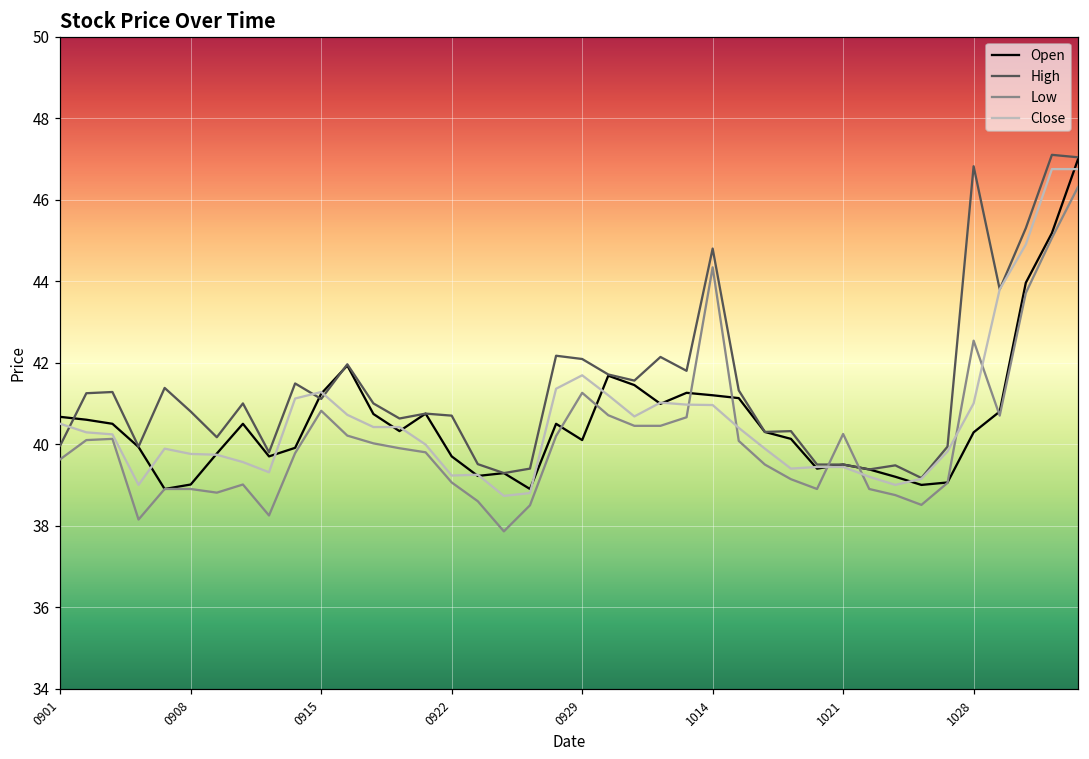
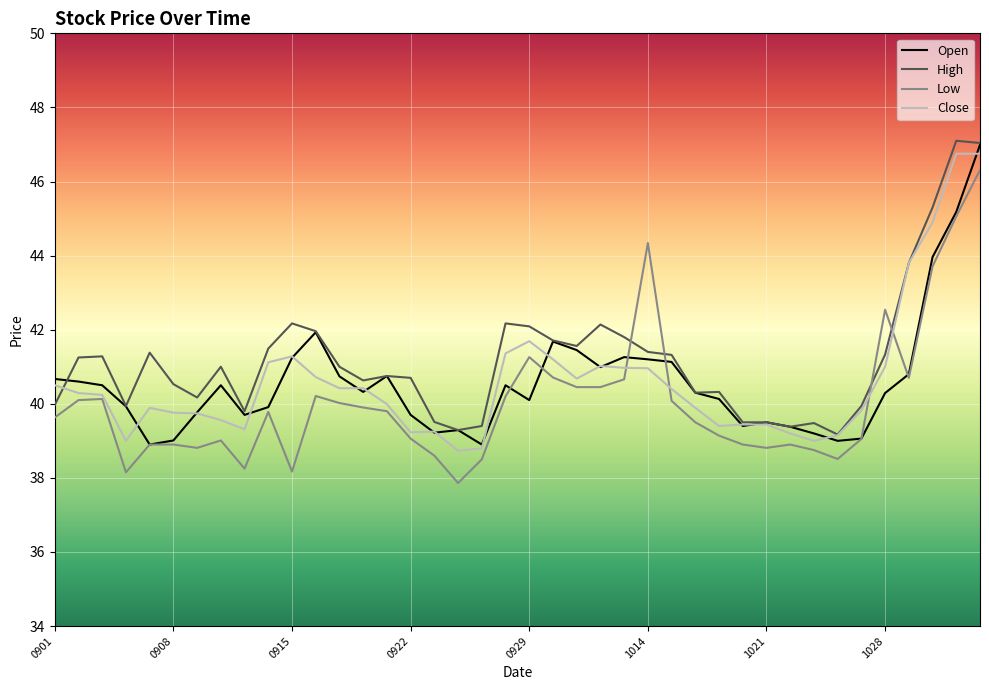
  {
    "Open": {
      "0901": 40.7,
      "0908": 39.0,
      "0922": 39.7,
      "0929": 40.1,
      "1014": 41.2,
      "1028": 40.3
    },
    "High": {
      "0901": 40.0,
-     "0908": 40.8,
-     "0915": 41.1,
+     "0908": 40.5,
+     "0915": 42.2,
      "0922": 40.7,
      "0929": 42.1,
-     "1014": 44.8,
-     "1028": 46.8
+     "1014": 41.4,
+     "1028": 41.3
    },
    "Low": {
      "0901": 39.6,
      "0908": 38.9,
-     "0915": 40.8,
+     "0915": 38.2,
      "0922": 39.1,
      "0929": 41.3,
      "1014": 44.3,
-     "1021": 40.3,
+     "1021": 38.8,
      "1028": 42.5
    },
    "Close": {
      "0901": 40.5,
      "0908": 39.8,
      "0922": 39.2,
      "0929": 41.7,
      "1014": 41.0,
      "1028": 41.0
    }
  }
